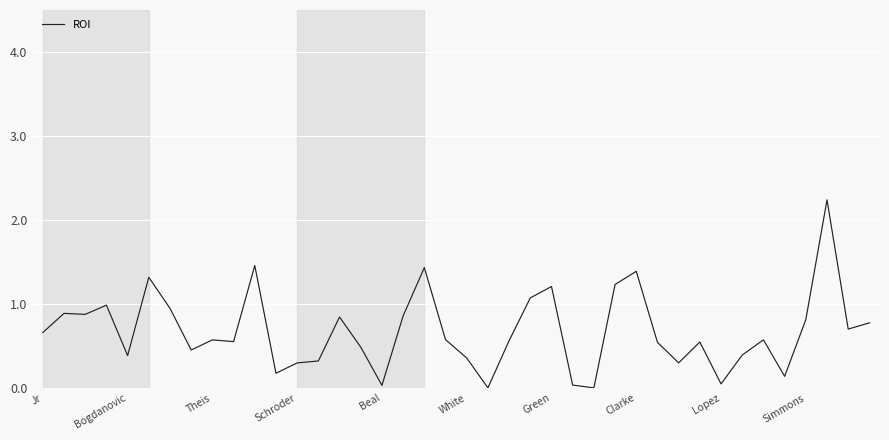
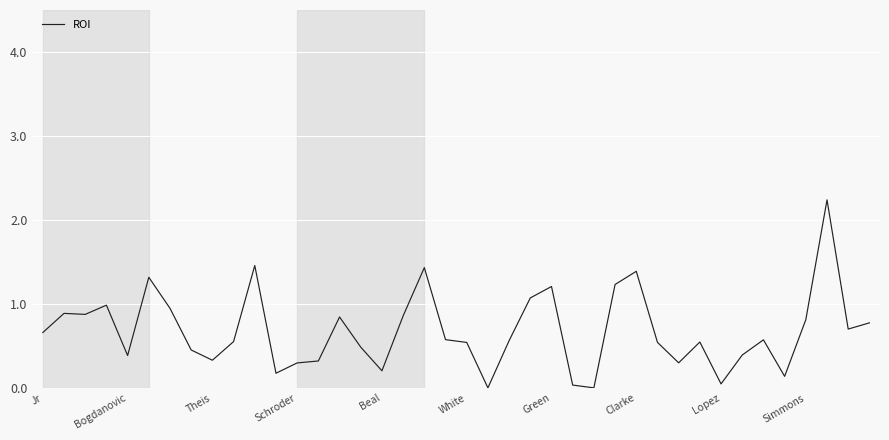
  {
    "Jr": 0.7,
    "Bogdanovic": 0.4,
-   "Theis": 0.6,
+   "Theis": 0.3,
    "Schroder": 0.3,
-   "Beal": 0.0,
-   "White": 0.4,
+   "Beal": 0.2,
+   "White": 0.5,
    "Green": 1.2,
    "Clarke": 1.4,
    "Lopez": 0.0,
    "Simmons": 0.8
  }
